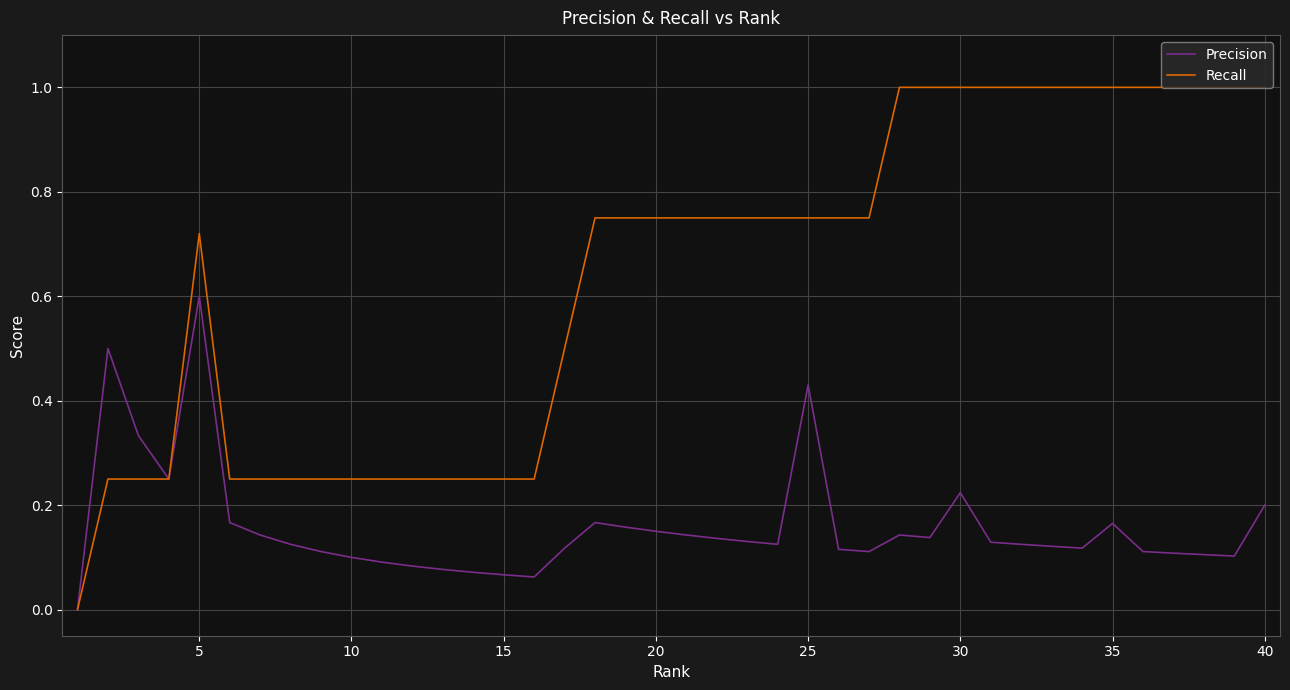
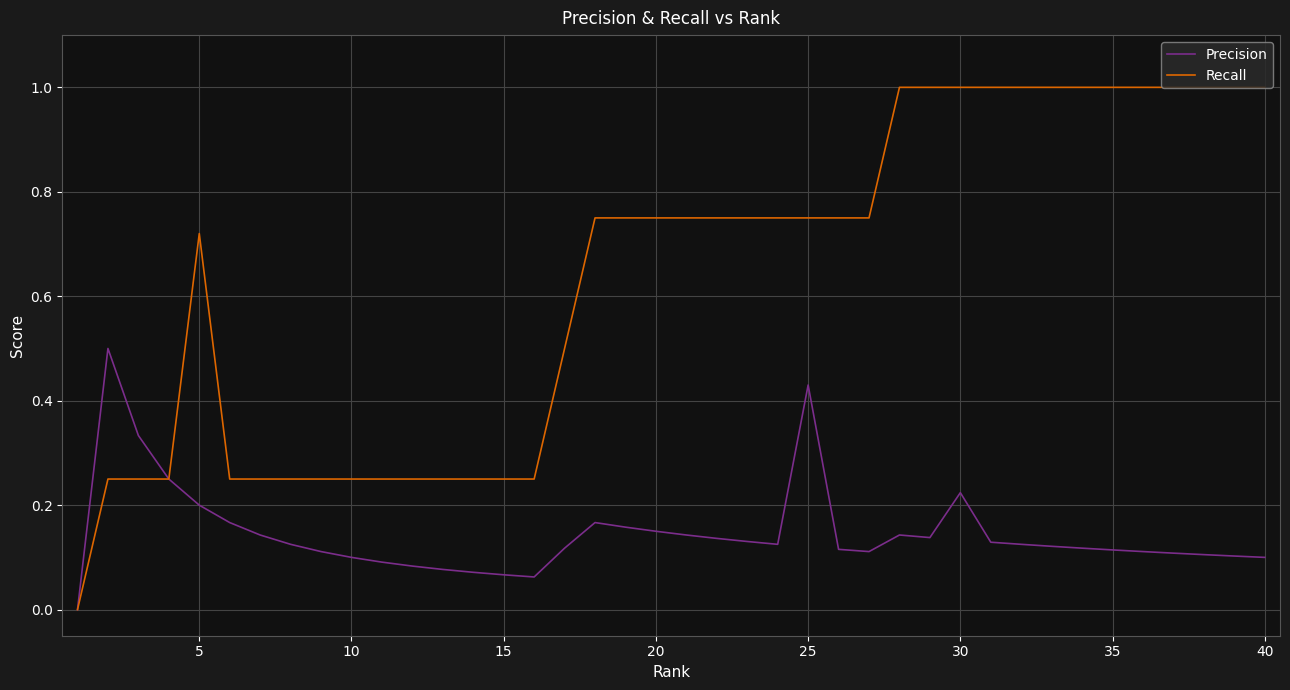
  {
    "Precision": {
-     "5": 0.6,
+     "5": 0.2,
      "10": 0.10,
      "15": 0.07,
      "20": 0.15,
      "25": 0.43,
      "30": 0.22,
-     "35": 0.17,
-     "40": 0.2
+     "35": 0.11,
+     "40": 0.1
    },
    "Recall": {
      "5": 0.72,
      "10": 0.25,
      "15": 0.25,
      "20": 0.75,
      "25": 0.75,
      "30": 1.00,
      "35": 1.00
    }
  }
